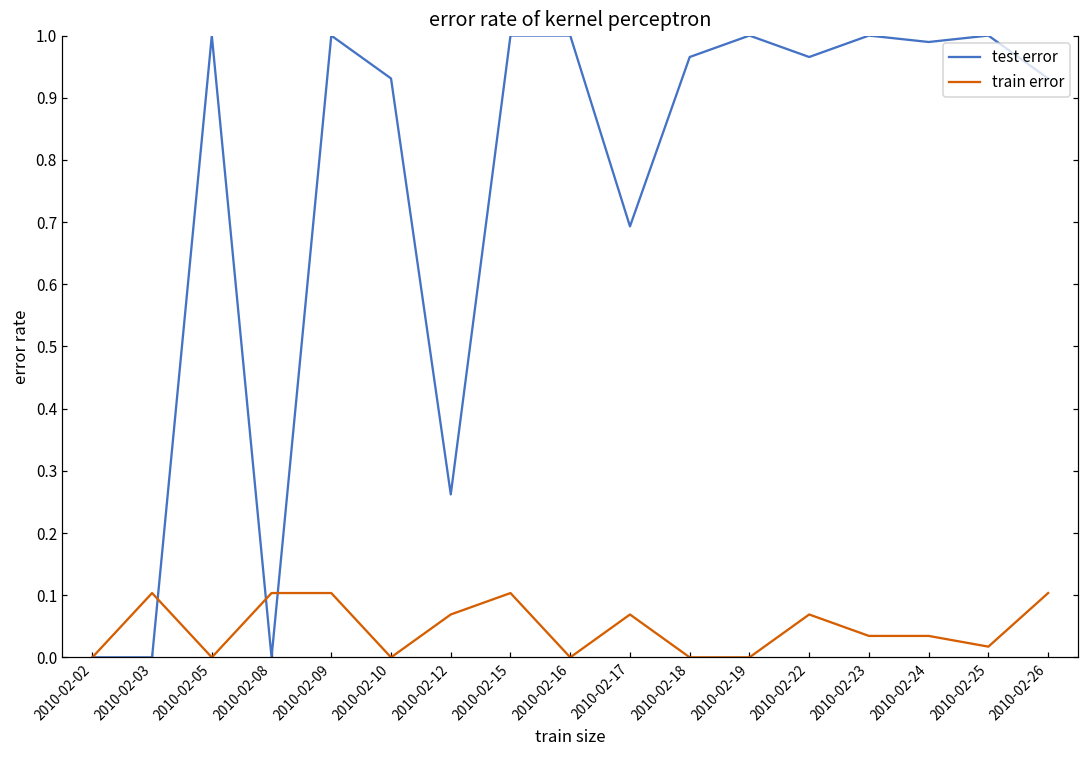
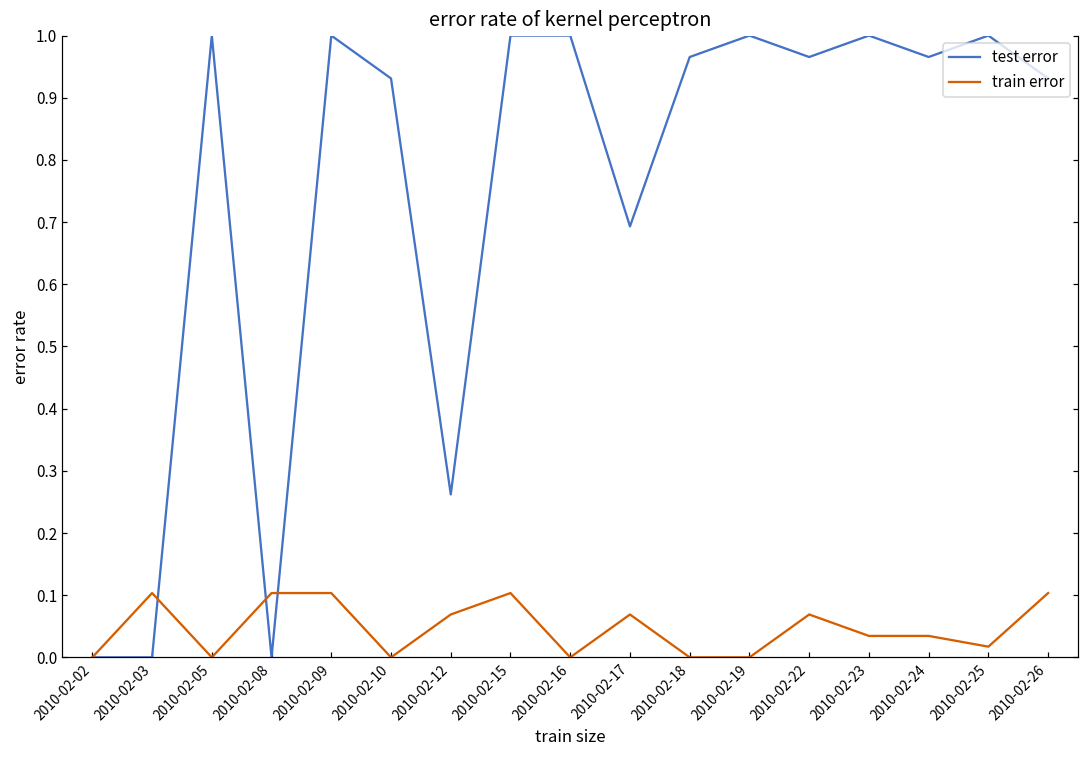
  {
    "test error": {
      "2010-02-03": 0.00,
      "2010-02-05": 1.00,
      "2010-02-08": 0.00,
      "2010-02-09": 1.00,
      "2010-02-10": 0.93,
      "2010-02-12": 0.26,
      "2010-02-15": 1.00,
      "2010-02-16": 1.00,
      "2010-02-17": 0.69,
      "2010-02-18": 0.97,
      "2010-02-19": 1.00,
      "2010-02-22": 0.97,
      "2010-02-23": 1.00,
-     "2010-02-24": 0.99,
+     "2010-02-24": 0.97,
      "2010-02-25": 1.00
    },
    "train error": {
      "2010-02-03": 0.10,
      "2010-02-05": 0.00,
      "2010-02-08": 0.10,
      "2010-02-09": 0.10,
      "2010-02-10": 0.00,
      "2010-02-12": 0.07,
      "2010-02-15": 0.10,
      "2010-02-16": 0.00,
      "2010-02-17": 0.07,
      "2010-02-18": 0.00,
      "2010-02-19": 0.00,
      "2010-02-22": 0.07,
      "2010-02-23": 0.03,
      "2010-02-24": 0.03,
      "2010-02-25": 0.02,
      "2010-02-26": 0.10
    }
  }
